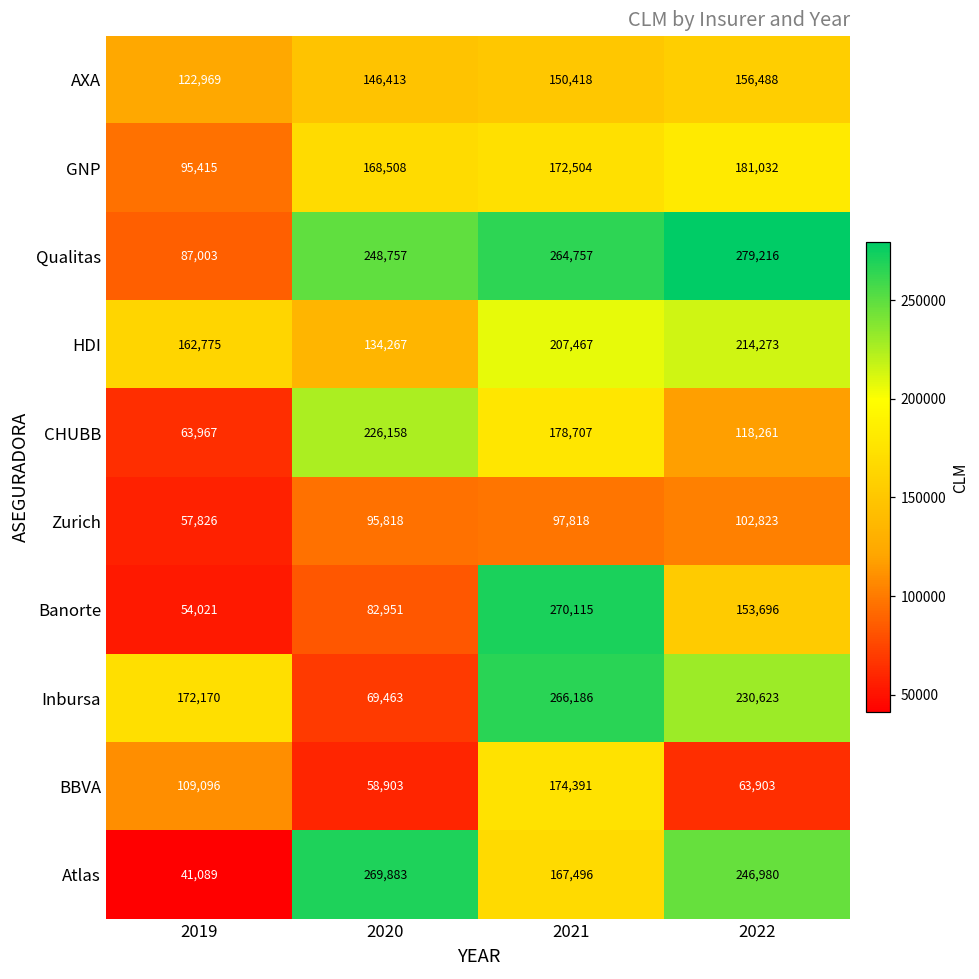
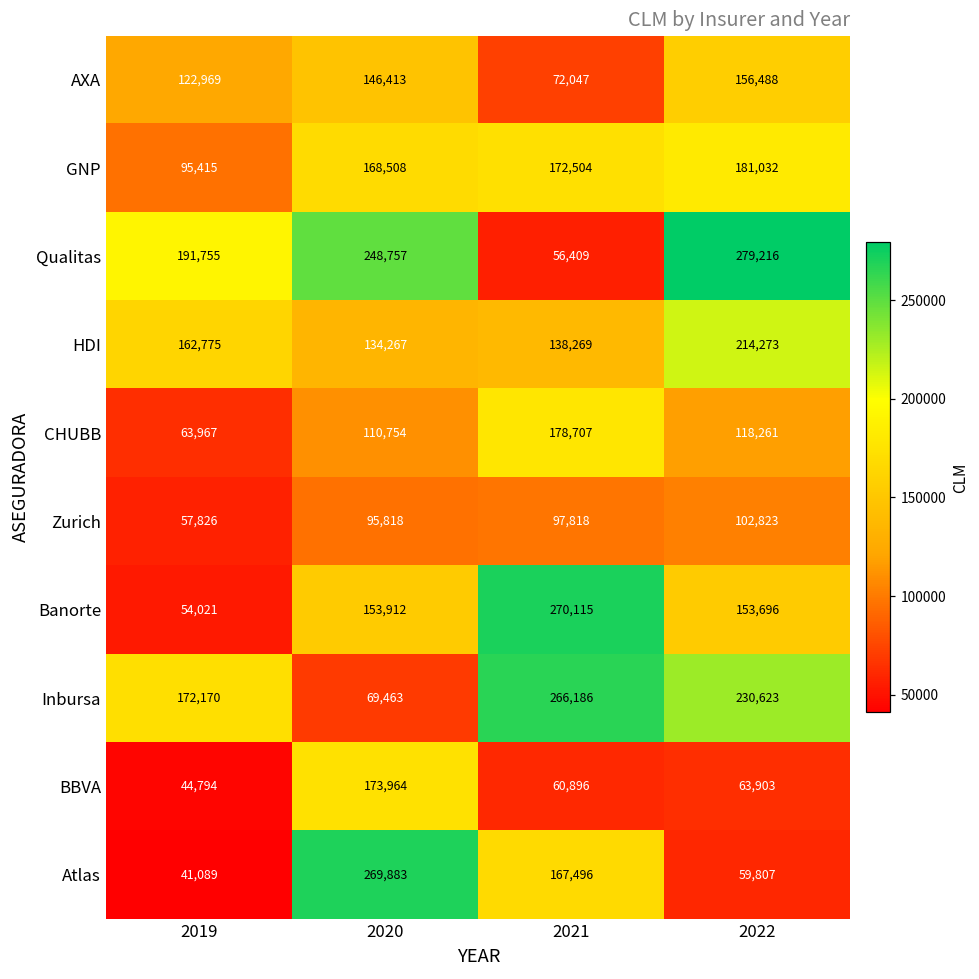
  {
    "AXA": {
      "2019": "122,969",
      "2020": "146,413",
-     "2021": "150,418",
+     "2021": "72,047",
      "2022": "156,488"
    },
    "GNP": {
      "2019": "95,415",
      "2020": "168,508",
      "2021": "172,504",
      "2022": "181,032"
    },
    "Qualitas": {
-     "2019": "87,003",
+     "2019": "191,755",
      "2020": "248,757",
-     "2021": "264,757",
+     "2021": "56,409",
      "2022": "279,216"
    },
    "HDI": {
      "2019": "162,775",
      "2020": "134,267",
-     "2021": "207,467",
+     "2021": "138,269",
      "2022": "214,273"
    },
    "CHUBB": {
      "2019": "63,967",
-     "2020": "226,158",
+     "2020": "110,754",
      "2021": "178,707",
      "2022": "118,261"
    },
    "Zurich": {
      "2019": "57,826",
      "2020": "95,818",
      "2021": "97,818",
      "2022": "102,823"
    },
    "Banorte": {
      "2019": "54,021",
-     "2020": "82,951",
+     "2020": "153,912",
      "2021": "270,115",
      "2022": "153,696"
    },
    "Inbursa": {
      "2019": "172,170",
      "2020": "69,463",
      "2021": "266,186",
      "2022": "230,623"
    },
    "BBVA": {
-     "2019": "109,096",
-     "2020": "58,903",
-     "2021": "174,391",
+     "2019": "44,794",
+     "2020": "173,964",
+     "2021": "60,896",
      "2022": "63,903"
    },
    "Atlas": {
      "2019": "41,089",
      "2020": "269,883",
      "2021": "167,496",
-     "2022": "246,980"
+     "2022": "59,807"
    }
  }
